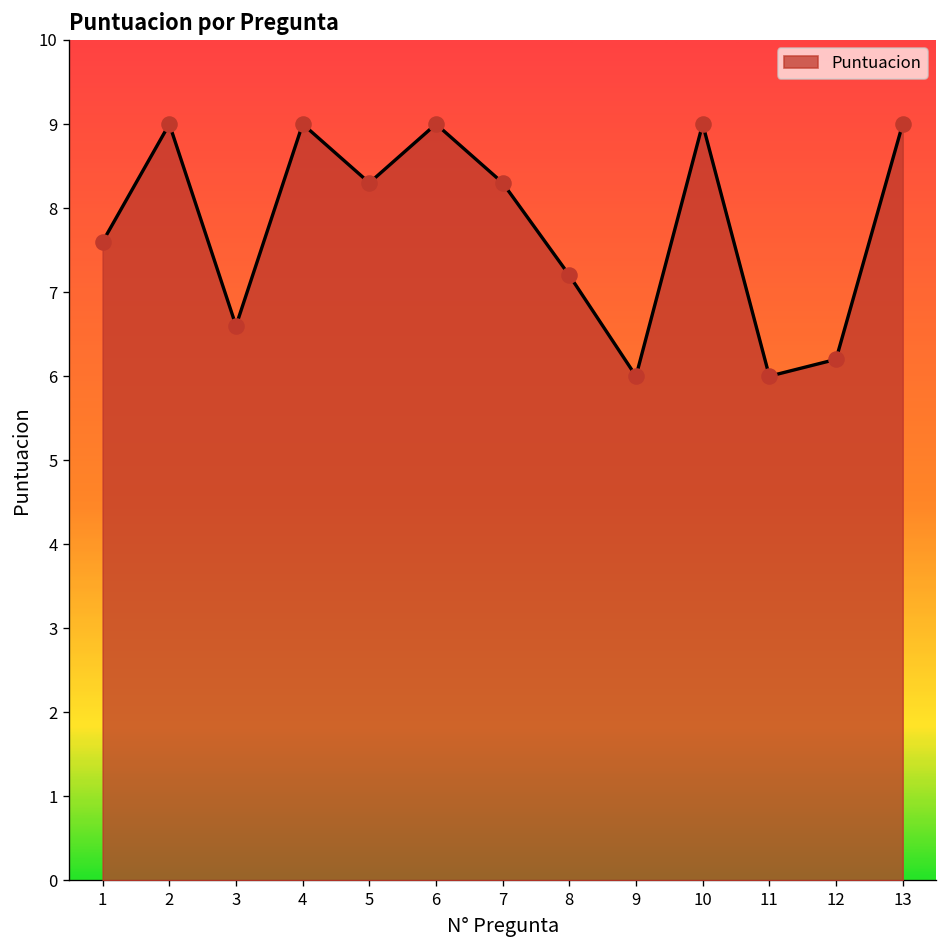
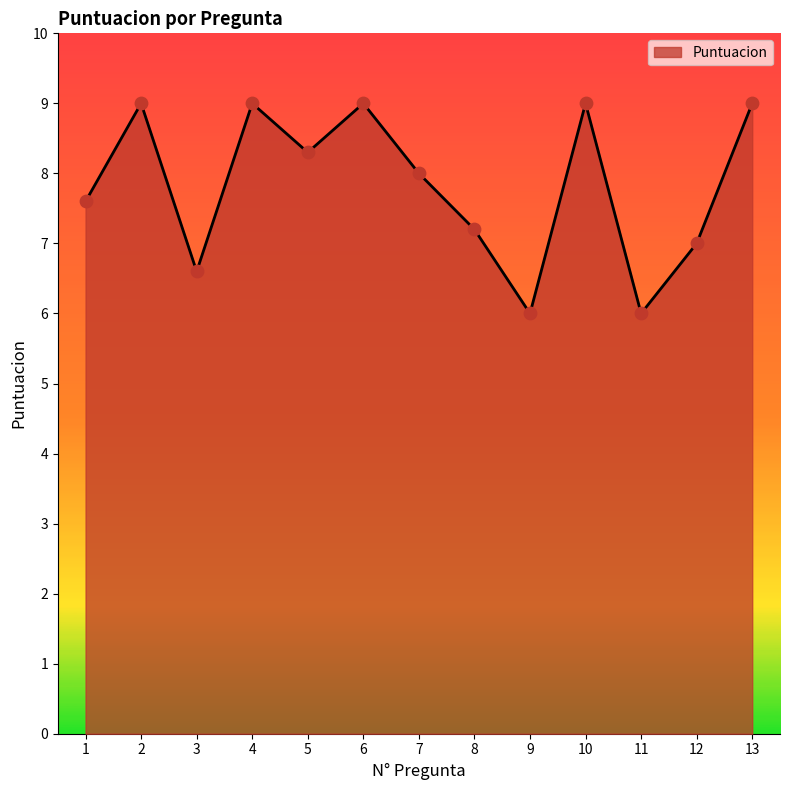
  {
    "1": 7.6,
    "2": 9.0,
    "3": 6.6,
    "4": 9.0,
    "5": 8.3,
    "6": 9.0,
-   "7": 8.3,
+   "7": 8.0,
    "8": 7.2,
    "9": 6.0,
    "10": 9.0,
    "11": 6.0,
-   "12": 6.2,
+   "12": 7.0,
    "13": 9.0
  }
